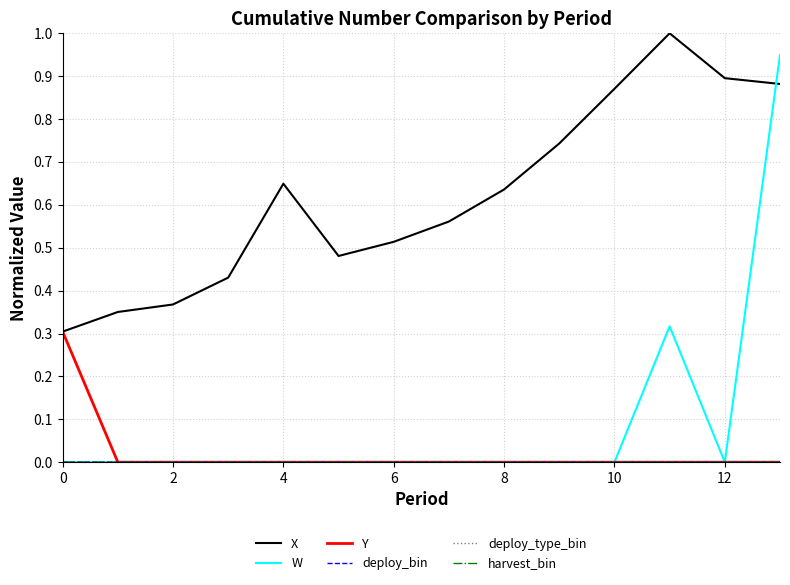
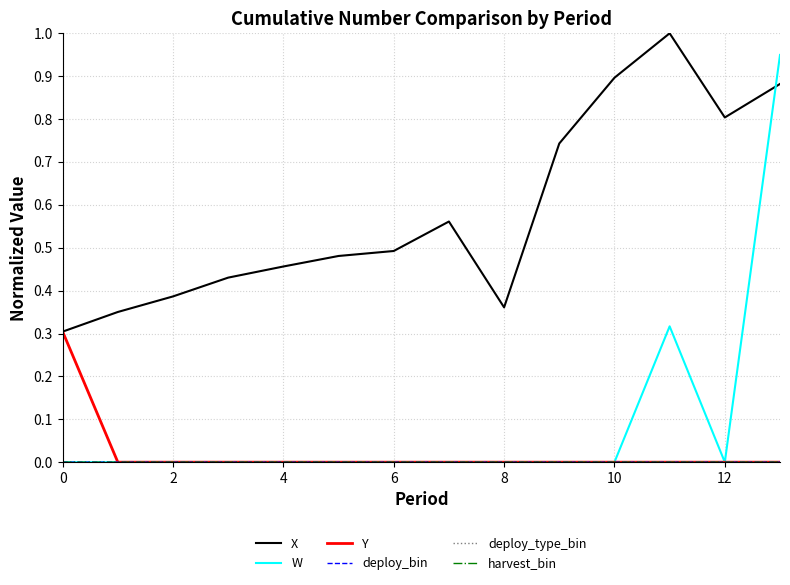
  {
    "X": {
-     "2": 0.37,
-     "4": 0.65,
-     "6": 0.51,
-     "8": 0.64,
-     "10": 0.87,
-     "12": 0.90
+     "2": 0.39,
+     "4": 0.46,
+     "6": 0.49,
+     "8": 0.36,
+     "10": 0.90,
+     "12": 0.80
    }
  }
